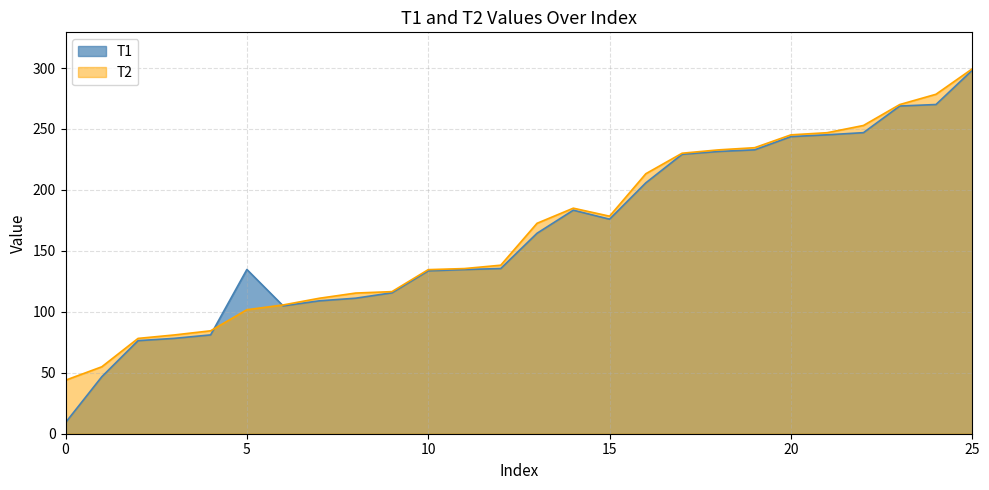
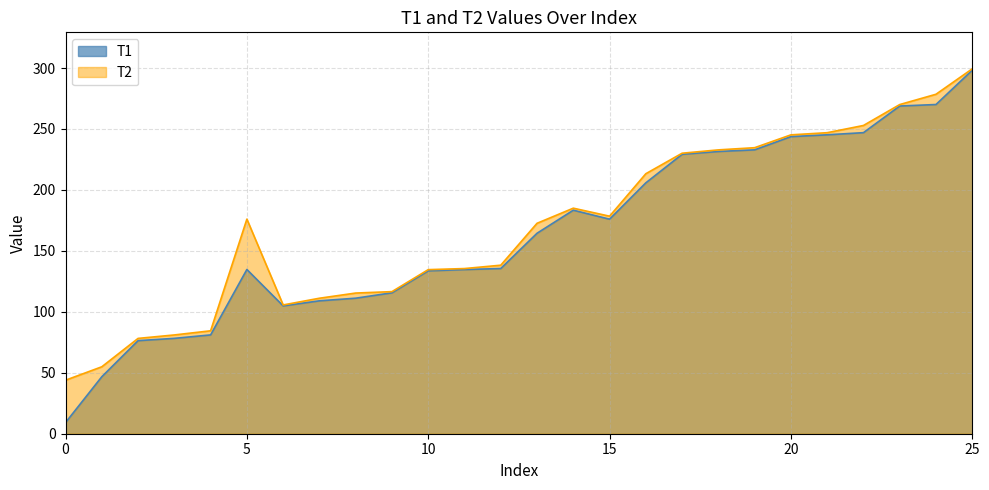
  {
    "T1": {
      "0": 9,
      "5": 135,
      "15": 176
    },
    "T2": {
      "0": 44,
-     "5": 102,
+     "5": 176,
      "15": 178
    }
  }
